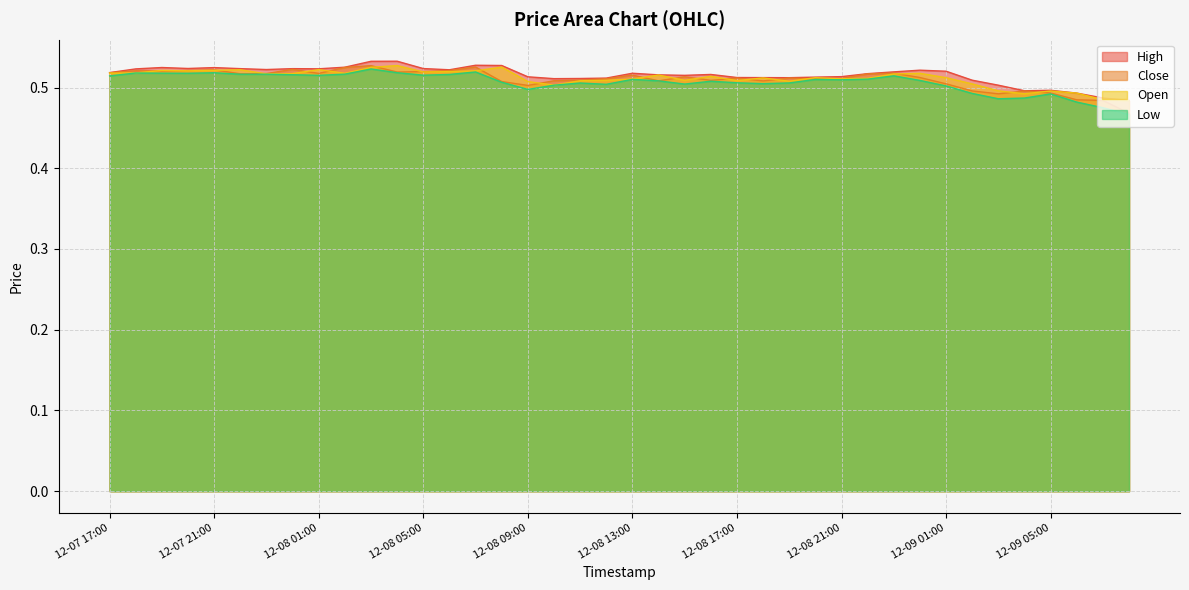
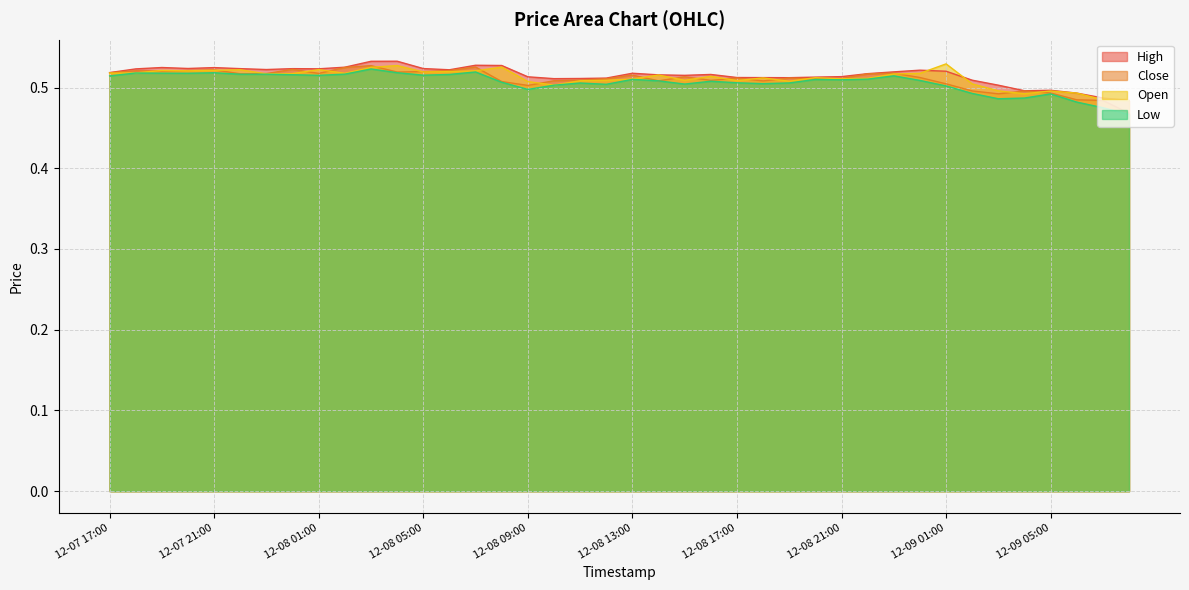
  {
    "Open": {
      "12-08 09:00": 0.51,
-     "12-09 01:00": 0.51
+     "12-09 01:00": 0.53
    },
    "Low": {
      "12-07 17:00": 0.51,
      "12-08 05:00": 0.52,
      "12-08 09:00": 0.50
    }
  }
